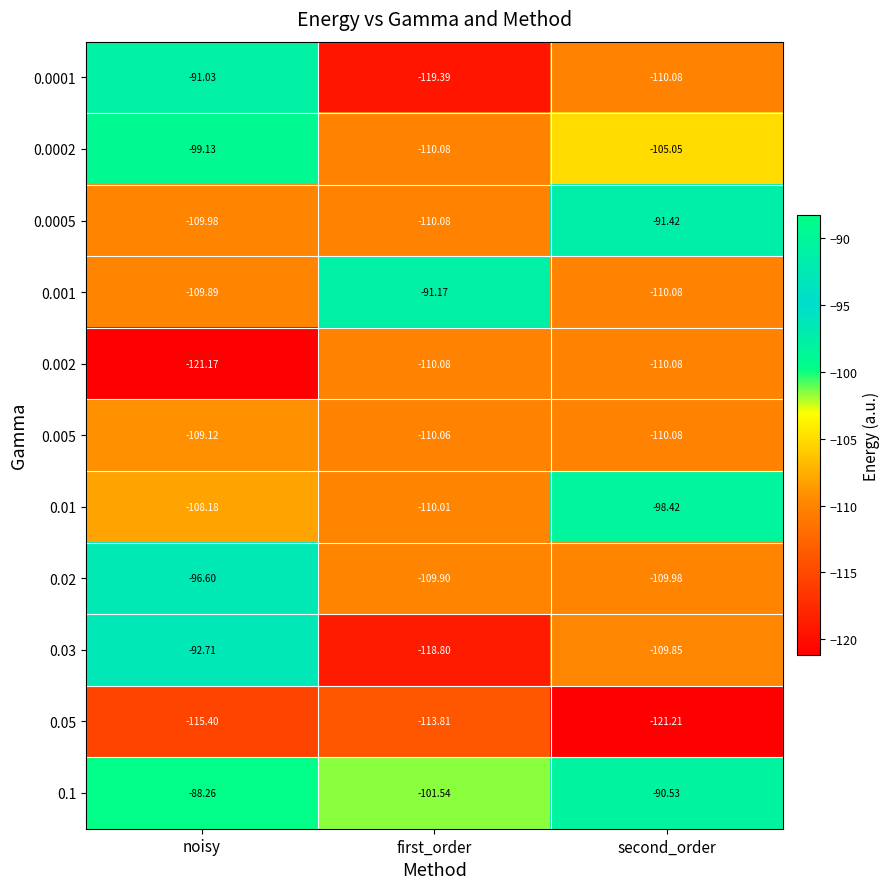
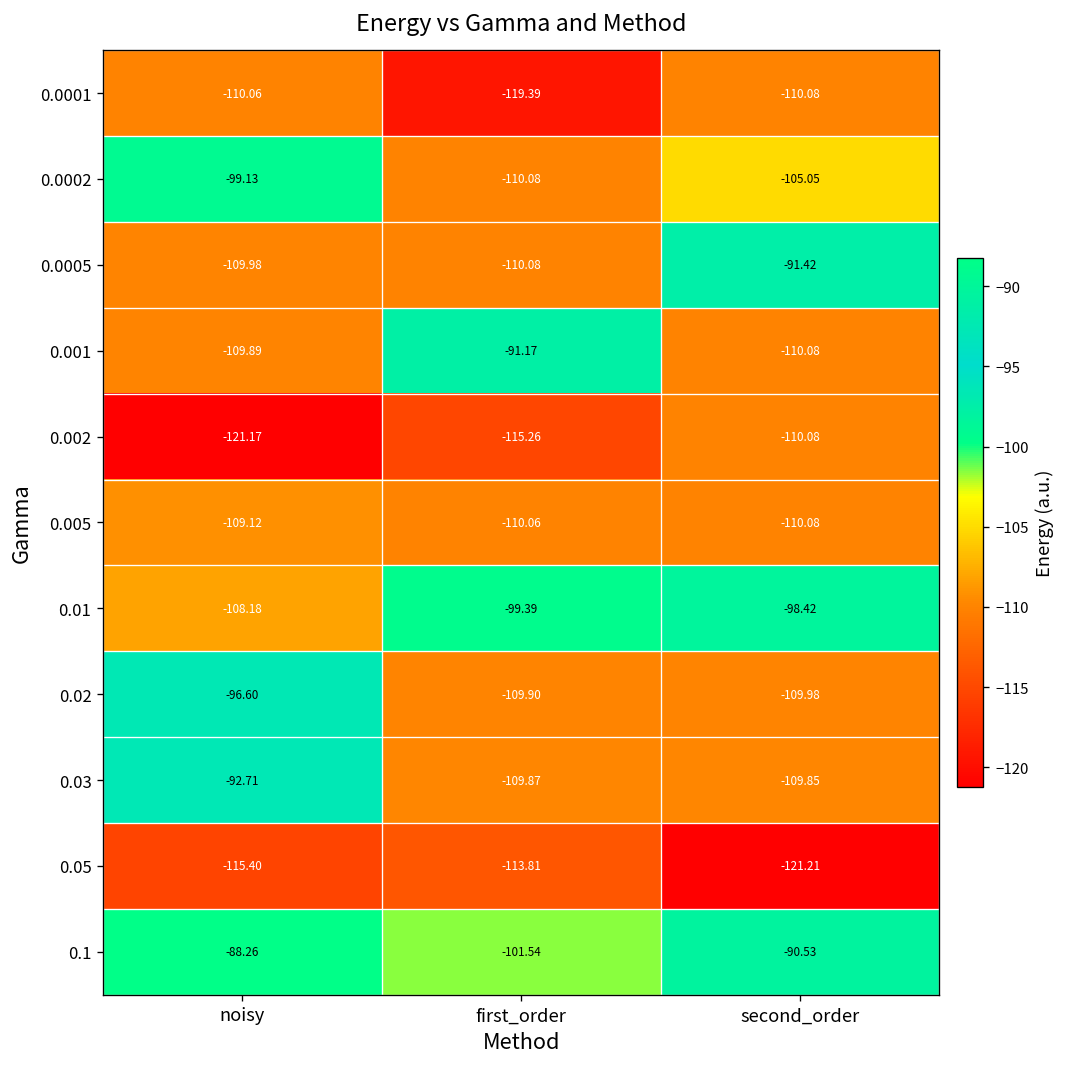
  {
    "0.0001": {
-     "noisy": -91.03,
+     "noisy": -110.06,
      "first_order": -119.39,
      "second_order": -110.08
    },
    "0.0002": {
      "noisy": -99.13,
      "first_order": -110.08,
      "second_order": -105.05
    },
    "0.0005": {
      "noisy": -109.98,
      "first_order": -110.08,
      "second_order": -91.42
    },
    "0.001": {
      "noisy": -109.89,
      "first_order": -91.17,
      "second_order": -110.08
    },
    "0.002": {
      "noisy": -121.17,
-     "first_order": -110.08,
+     "first_order": -115.26,
      "second_order": -110.08
    },
    "0.005": {
      "noisy": -109.12,
      "first_order": -110.06,
      "second_order": -110.08
    },
    "0.01": {
      "noisy": -108.18,
-     "first_order": -110.01,
+     "first_order": -99.39,
      "second_order": -98.42
    },
    "0.02": {
      "noisy": -96.60,
      "first_order": -109.90,
      "second_order": -109.98
    },
    "0.03": {
      "noisy": -92.71,
-     "first_order": -118.80,
+     "first_order": -109.87,
      "second_order": -109.85
    },
    "0.05": {
      "noisy": -115.40,
      "first_order": -113.81,
      "second_order": -121.21
    },
    "0.1": {
      "noisy": -88.26,
      "first_order": -101.54,
      "second_order": -90.53
    }
  }
